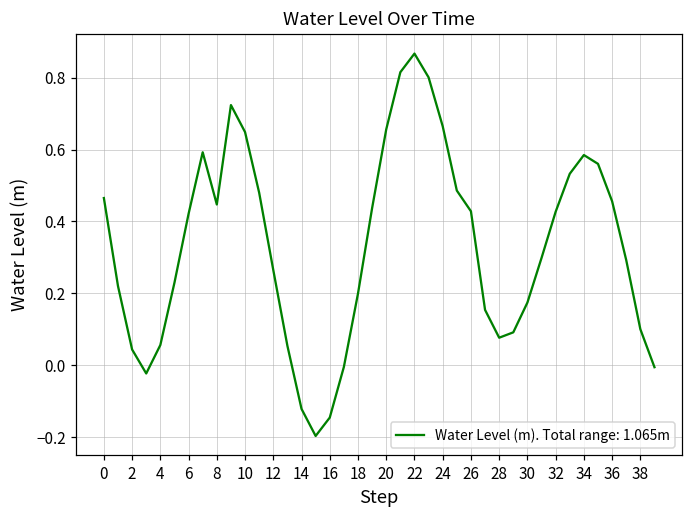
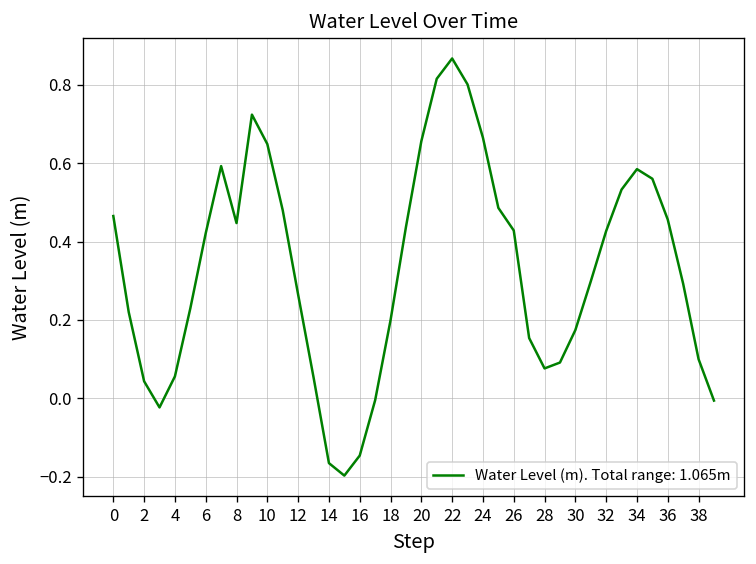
  {
    "0": 0.47,
    "2": 0.04,
    "4": 0.06,
    "6": 0.42,
    "8": 0.45,
    "10": 0.65,
    "12": 0.26,
-   "14": -0.12,
+   "14": -0.17,
    "16": -0.15,
    "18": 0.20,
    "20": 0.66,
    "22": 0.87,
    "24": 0.67,
    "26": 0.43,
    "28": 0.08,
    "30": 0.17,
    "32": 0.43,
    "34": 0.58,
    "36": 0.46,
    "38": 0.10
  }
